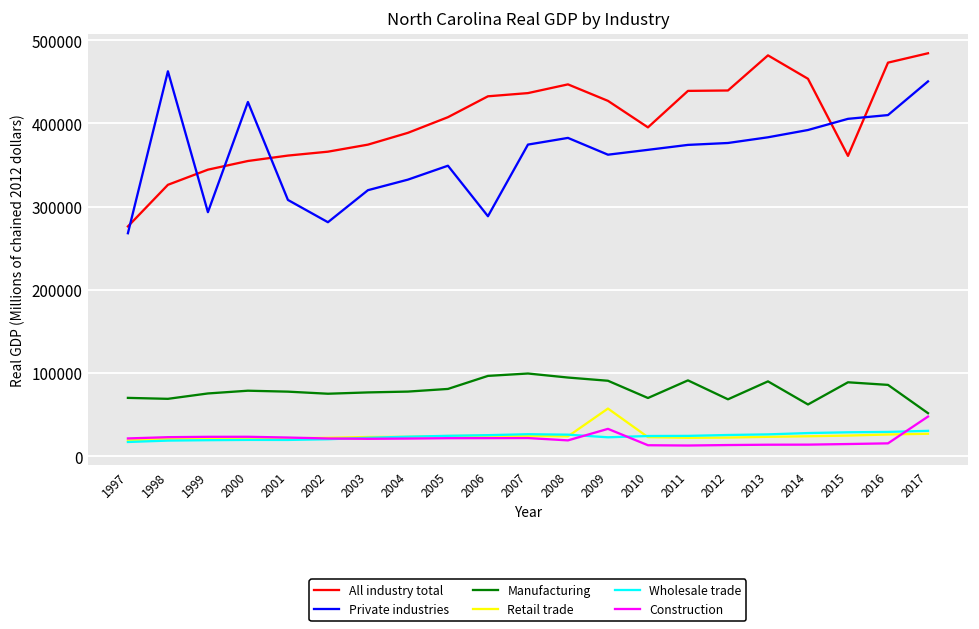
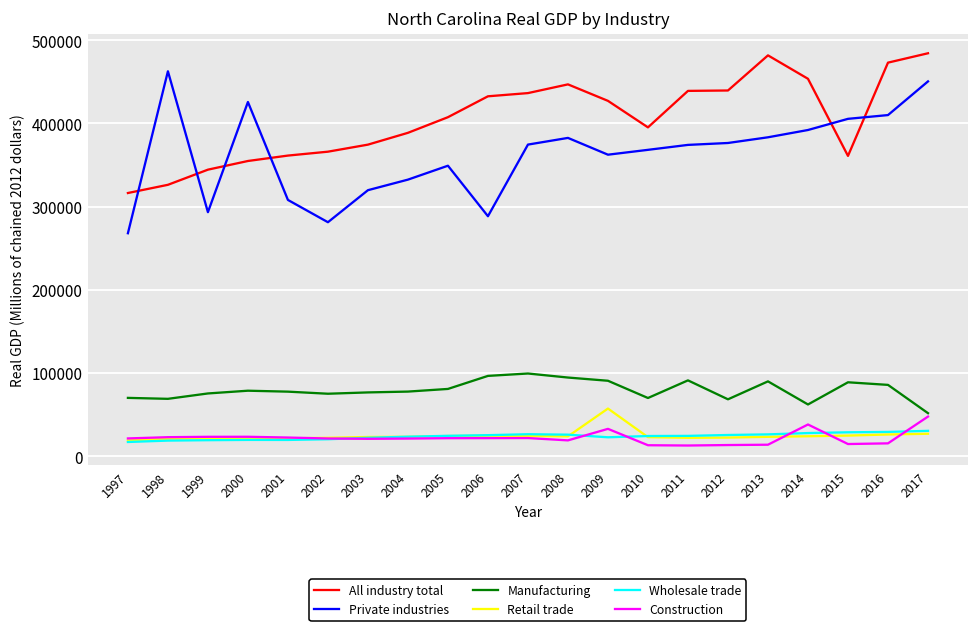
  {
    "All industry total": {
-     "1997": 280000,
+     "1997": 320000,
      "1998": 330000,
      "1999": 340000,
      "2000": 350000,
      "2001": 360000,
      "2002": 370000,
      "2003": 370000,
      "2004": 390000,
      "2005": 410000,
      "2006": 430000,
      "2007": 440000,
      "2008": 450000,
      "2009": 430000,
      "2010": 400000,
      "2011": 440000,
      "2012": 440000,
      "2013": 480000,
      "2014": 450000,
      "2015": 360000,
      "2016": 470000,
      "2017": 480000
    },
    "Private industries": {
      "1997": 270000,
      "1998": 460000,
      "1999": 290000,
      "2000": 430000,
      "2001": 310000,
      "2002": 280000,
      "2003": 320000,
      "2004": 330000,
      "2005": 350000,
      "2006": 290000,
      "2007": 370000,
      "2008": 380000,
      "2009": 360000,
      "2010": 370000,
      "2011": 370000,
      "2012": 380000,
      "2013": 380000,
      "2014": 390000,
      "2015": 410000,
      "2016": 410000,
      "2017": 450000
    },
    "Manufacturing": {
      "1997": 70000,
      "1998": 70000,
      "1999": 80000,
      "2000": 80000,
      "2001": 80000,
      "2002": 80000,
      "2003": 80000,
      "2004": 80000,
      "2005": 80000,
      "2006": 100000,
      "2007": 100000,
      "2008": 90000,
      "2009": 90000,
      "2010": 70000,
      "2011": 90000,
      "2012": 70000,
      "2013": 90000,
      "2014": 60000,
      "2015": 90000,
      "2016": 90000,
      "2017": 50000
    },
    "Retail trade": {
      "2009": 60000,
      "2014": 20000,
      "2015": 20000,
      "2017": 30000
    },
    "Wholesale trade": {
      "2009": 20000,
      "2014": 30000,
      "2015": 30000,
      "2017": 30000
    },
    "Construction": {
      "2008": 20000,
      "2009": 30000,
      "2010": 10000,
      "2011": 10000,
      "2012": 10000,
      "2013": 10000,
-     "2014": 10000,
+     "2014": 40000,
      "2015": 10000,
      "2016": 20000,
      "2017": 50000
    }
  }
